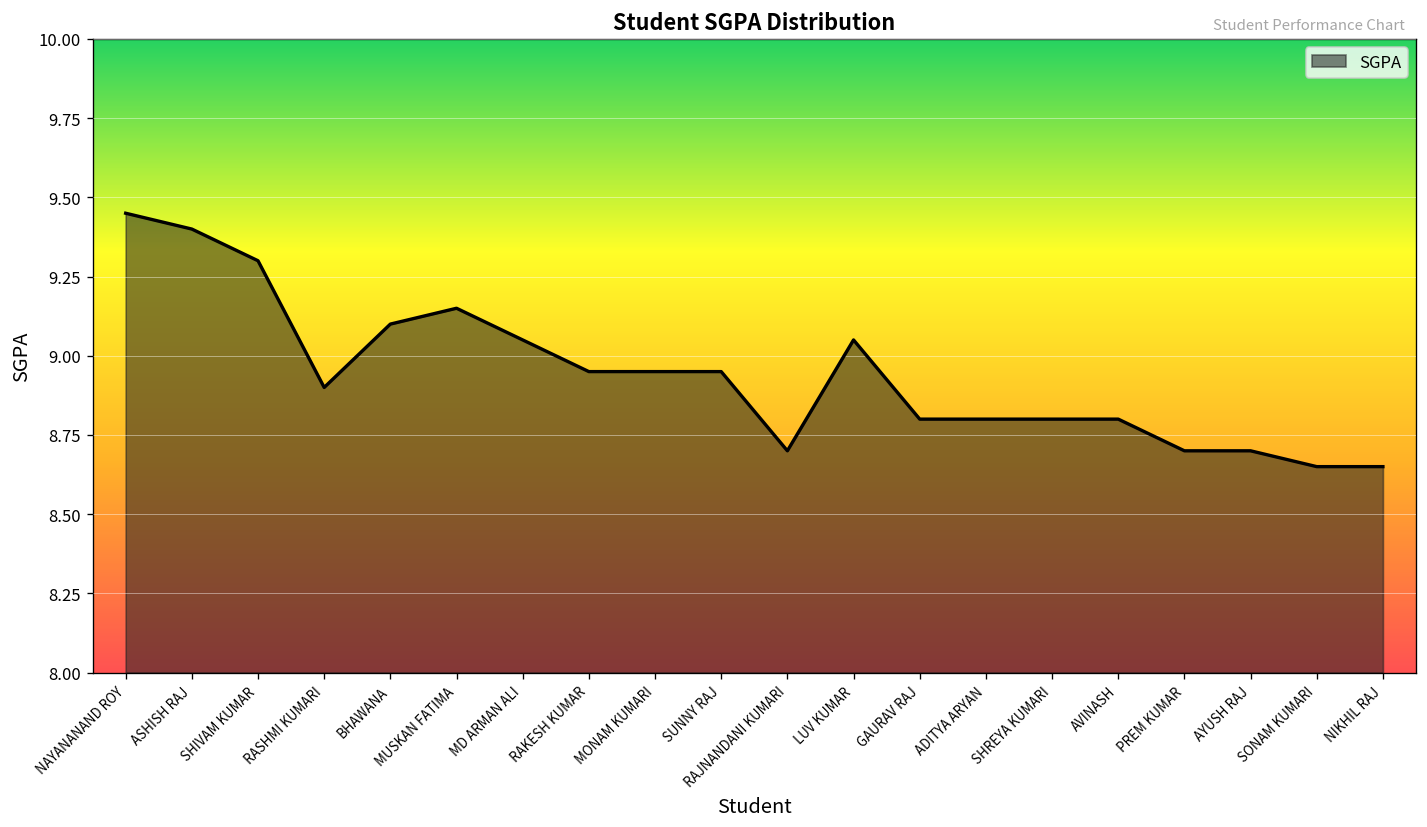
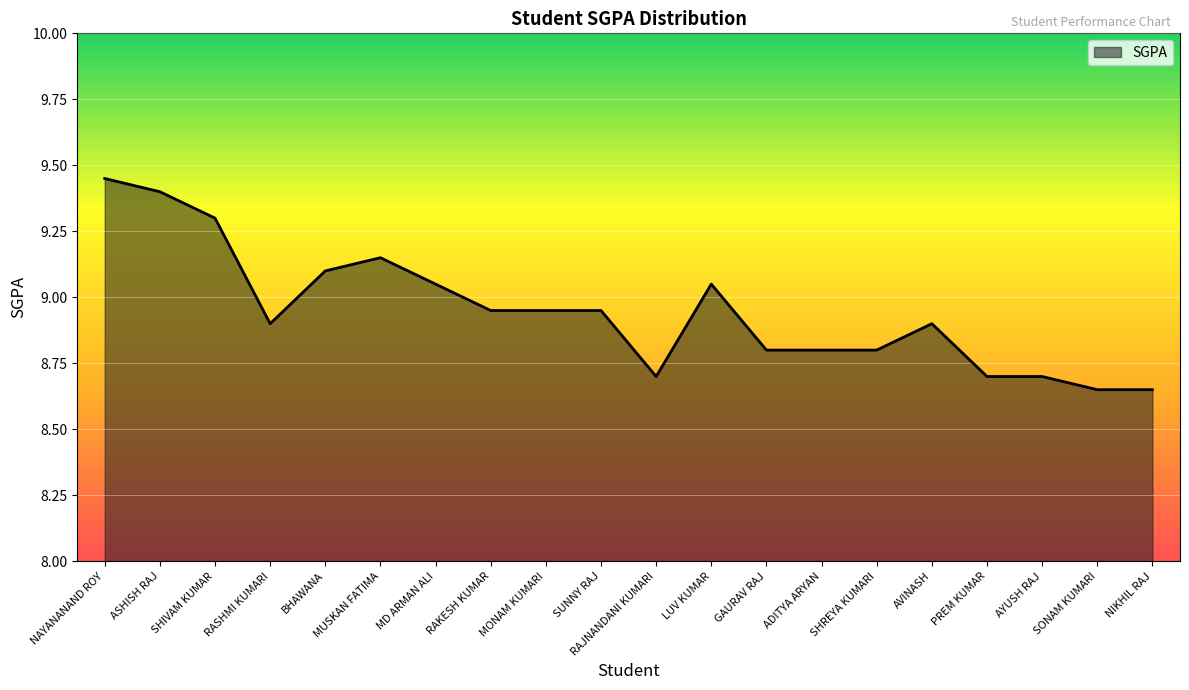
  {
    "NAYANANAND ROY": 9.45,
    "ASHISH RAJ": 9.4,
    "SHIVAM KUMAR": 9.3,
    "RASHMI KUMARI": 8.9,
    "BHAWANA": 9.1,
    "MUSKAN FATIMA": 9.15,
    "MD ARMAN ALI": 9.05,
    "RAKESH KUMAR": 8.95,
    "MONAM KUMARI": 8.95,
    "SUNNY RAJ": 8.95,
    "RAJNANDANI KUMARI": 8.7,
    "LUV KUMAR": 9.05,
    "GAURAV RAJ": 8.8,
    "ADITYA ARYAN": 8.8,
    "SHREYA KUMARI": 8.8,
-   "AVINASH": 8.8,
+   "AVINASH": 8.9,
    "PREM KUMAR": 8.7,
    "AYUSH RAJ": 8.7,
    "SONAM KUMARI": 8.65,
    "NIKHIL RAJ": 8.65
  }
